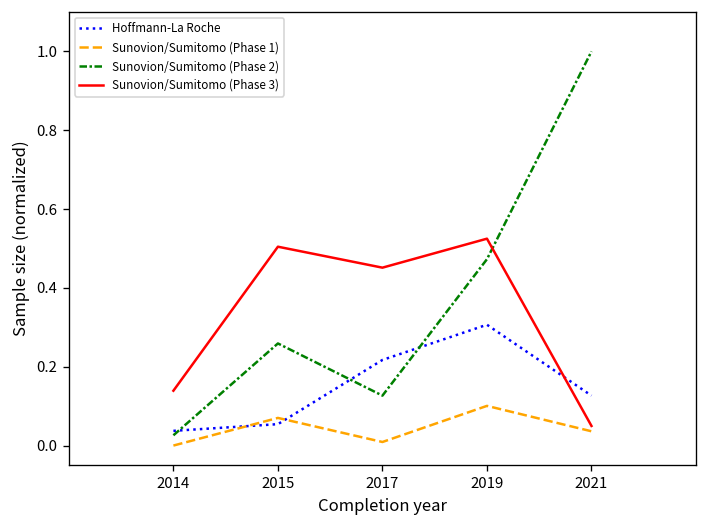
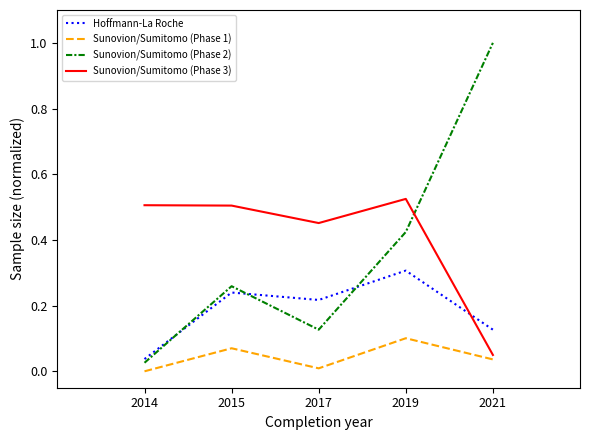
  {
    "Hoffmann-La Roche": {
      "2014": 0.04,
-     "2015": 0.05,
+     "2015": 0.24,
      "2017": 0.22,
      "2019": 0.31,
      "2021": 0.13
    },
    "Sunovion/Sumitomo (Phase 1)": {
      "2014": 0.00,
      "2015": 0.07,
      "2017": 0.01,
      "2019": 0.10,
      "2021": 0.04
    },
    "Sunovion/Sumitomo (Phase 2)": {
      "2014": 0.03,
      "2015": 0.26,
      "2017": 0.13,
-     "2019": 0.47,
+     "2019": 0.42,
      "2021": 1.00
    },
    "Sunovion/Sumitomo (Phase 3)": {
-     "2014": 0.14,
+     "2014": 0.51,
      "2015": 0.50,
      "2017": 0.45,
      "2019": 0.52,
      "2021": 0.05
    }
  }
